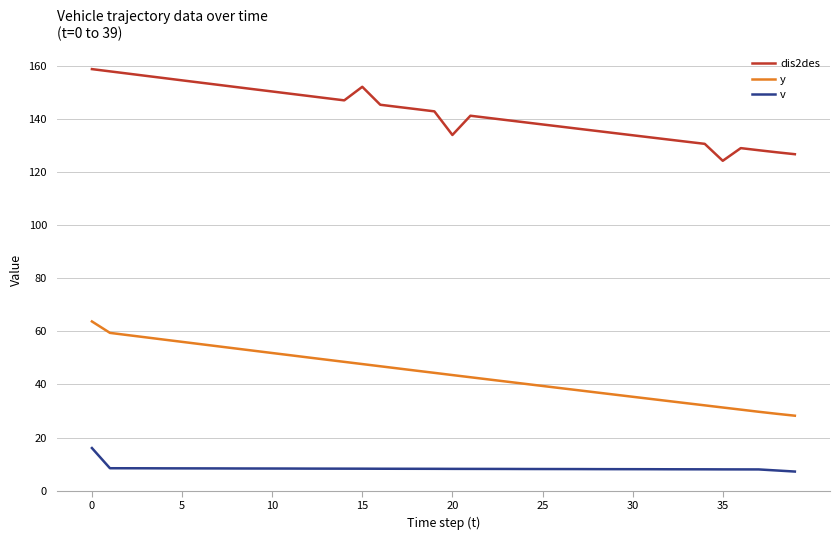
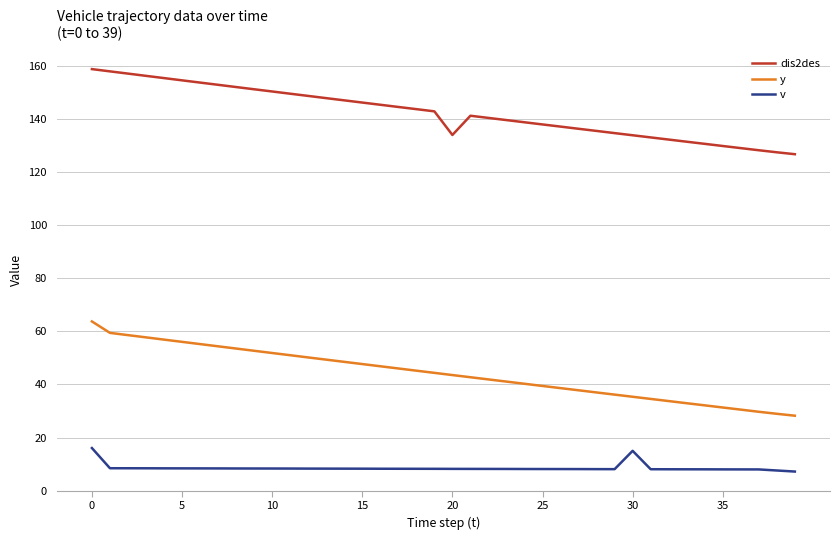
  {
    "dis2des": {
      "0": 159,
      "5": 154,
      "10": 150,
-     "15": 152,
+     "15": 146,
      "20": 134,
      "25": 138,
      "30": 134,
-     "35": 124
+     "35": 130
    },
    "y": {
      "0": 64,
      "5": 56,
      "10": 52,
      "15": 48,
      "20": 44,
      "25": 39,
      "30": 35,
      "35": 31
    },
    "v": {
      "0": 16,
      "5": 8,
      "10": 8,
      "15": 8,
      "20": 8,
      "25": 8,
-     "30": 8,
+     "30": 15,
      "35": 8
    }
  }
